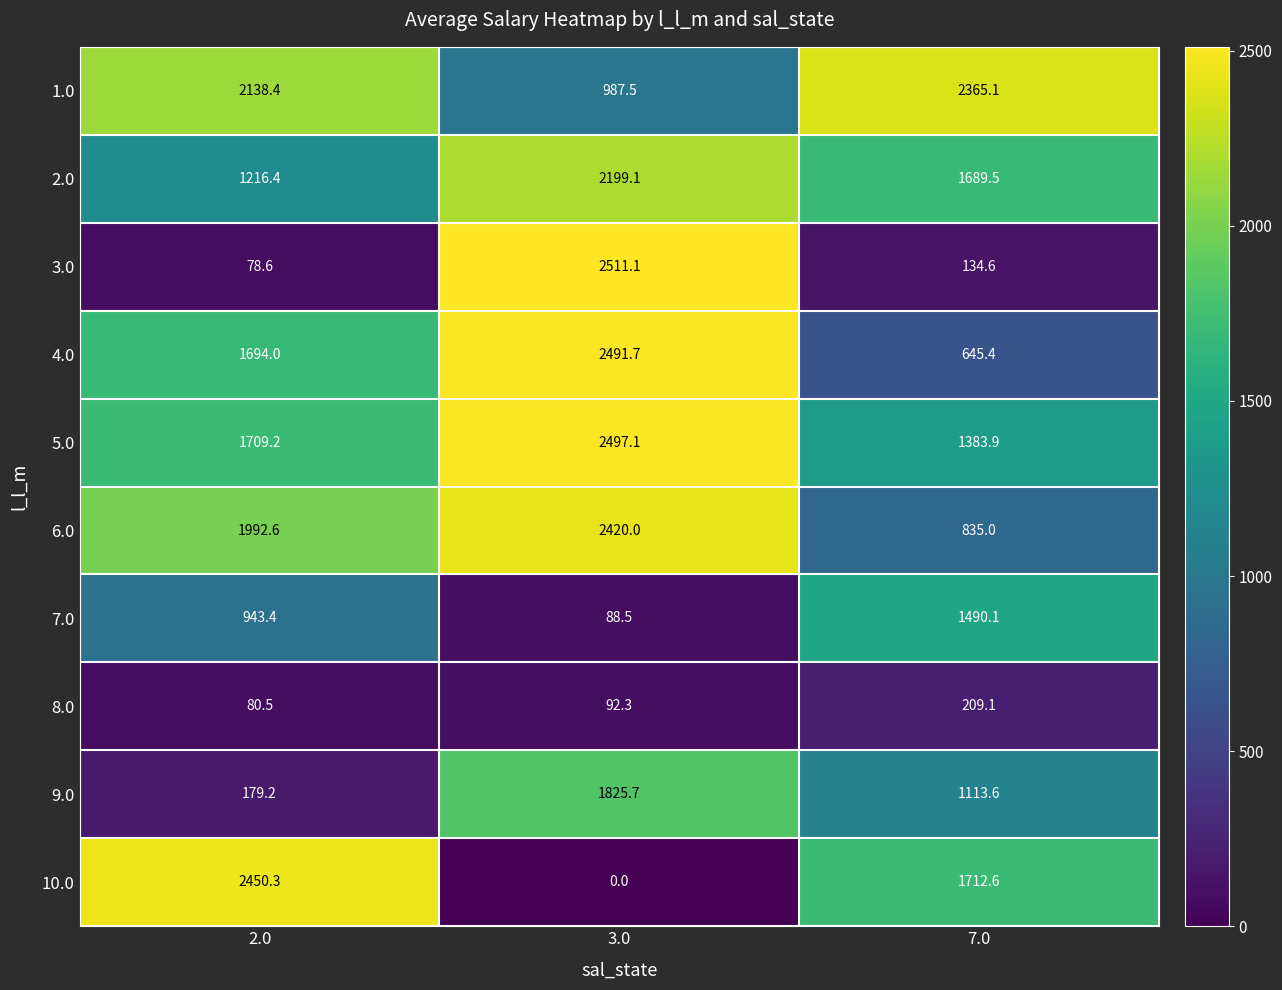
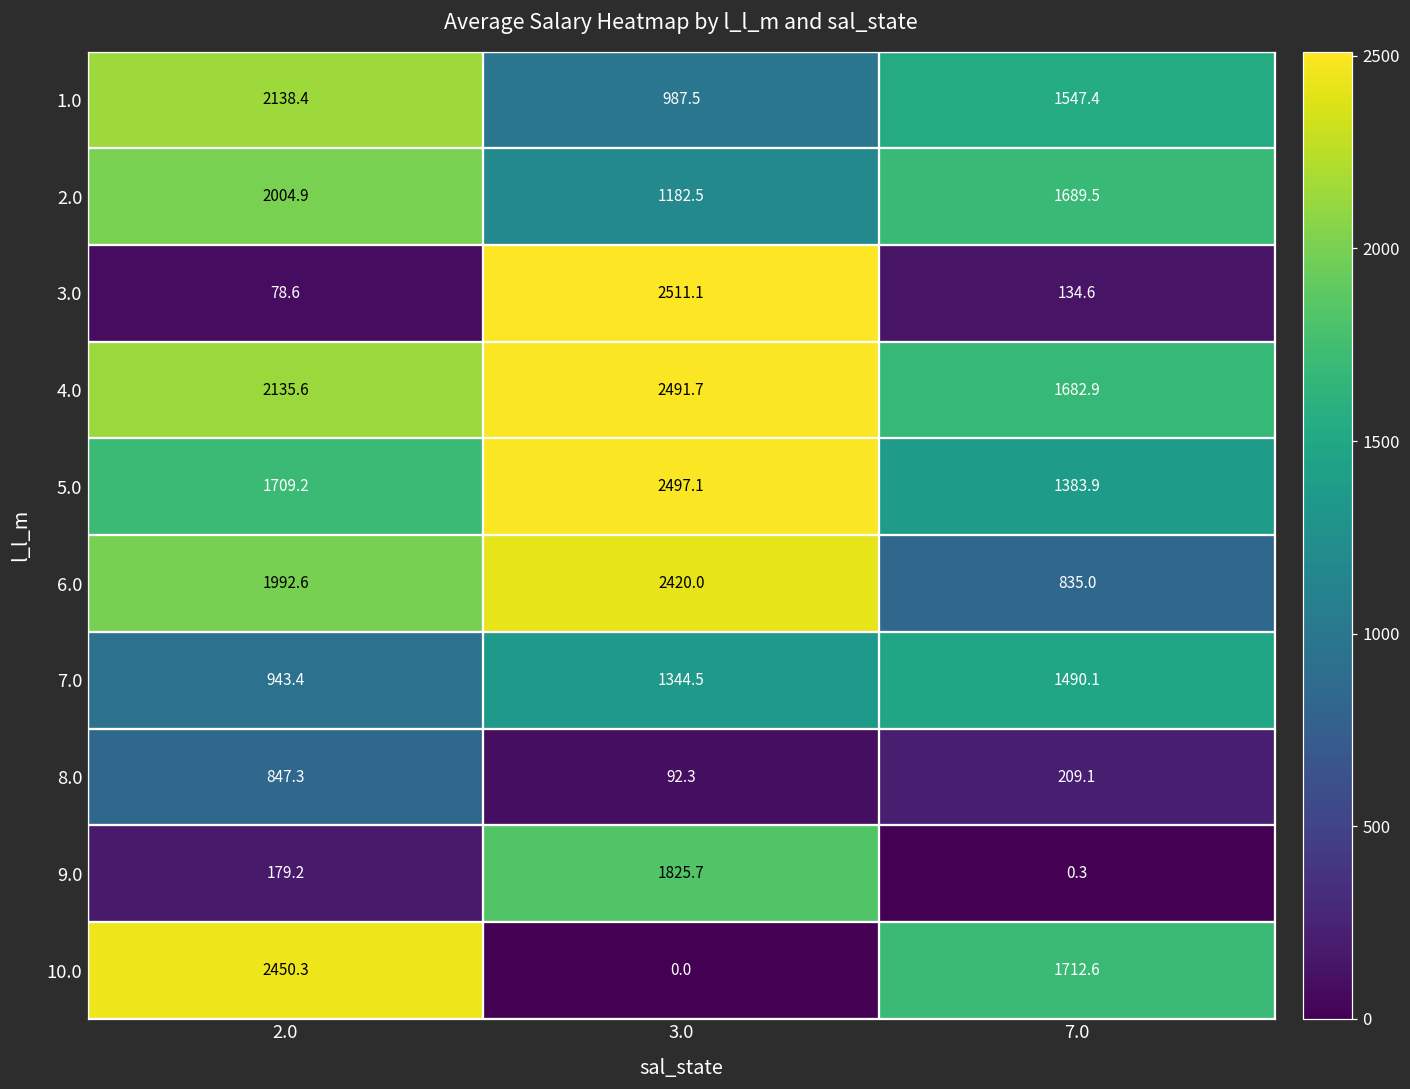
  {
    "1.0": {
      "2.0": 2138.4,
      "3.0": 987.5,
-     "7.0": 2365.1
+     "7.0": 1547.4
    },
    "2.0": {
-     "2.0": 1216.4,
-     "3.0": 2199.1,
+     "2.0": 2004.9,
+     "3.0": 1182.5,
      "7.0": 1689.5
    },
    "3.0": {
      "2.0": 78.6,
      "3.0": 2511.1,
      "7.0": 134.6
    },
    "4.0": {
-     "2.0": 1694.0,
+     "2.0": 2135.6,
      "3.0": 2491.7,
-     "7.0": 645.4
+     "7.0": 1682.9
    },
    "5.0": {
      "2.0": 1709.2,
      "3.0": 2497.1,
      "7.0": 1383.9
    },
    "6.0": {
      "2.0": 1992.6,
      "3.0": 2420.0,
      "7.0": 835.0
    },
    "7.0": {
      "2.0": 943.4,
-     "3.0": 88.5,
+     "3.0": 1344.5,
      "7.0": 1490.1
    },
    "8.0": {
-     "2.0": 80.5,
+     "2.0": 847.3,
      "3.0": 92.3,
      "7.0": 209.1
    },
    "9.0": {
      "2.0": 179.2,
      "3.0": 1825.7,
-     "7.0": 1113.6
+     "7.0": 0.3
    },
    "10.0": {
      "2.0": 2450.3,
      "3.0": 0.0,
      "7.0": 1712.6
    }
  }
